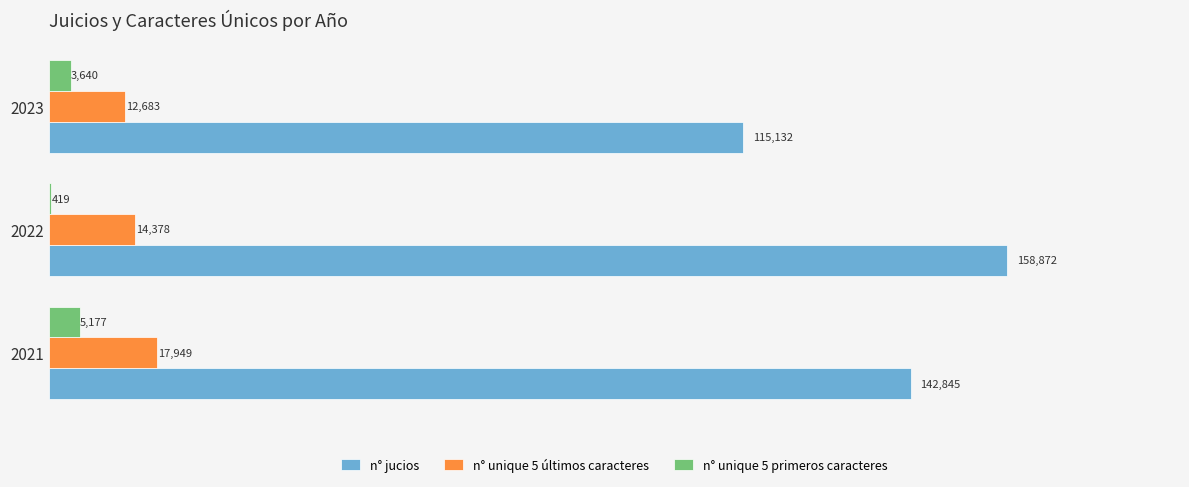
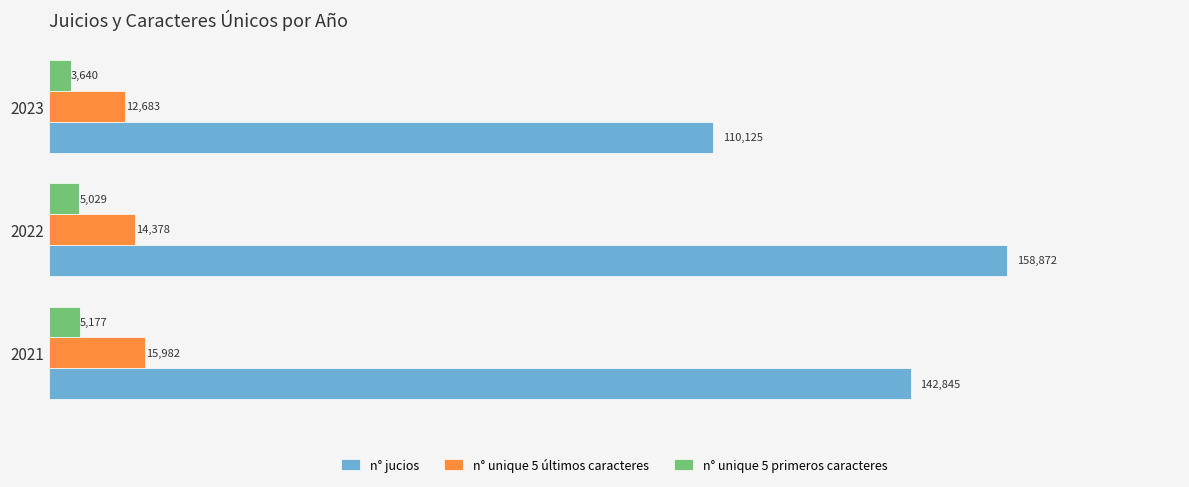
  {
    "n° jucios": {
-     "2023": "115,132",
+     "2023": "110,125",
      "2022": "158,872",
      "2021": "142,845"
    },
    "n° unique 5 últimos caracteres": {
      "2023": "12,683",
      "2022": "14,378",
-     "2021": "17,949"
+     "2021": "15,982"
    },
    "n° unique 5 primeros caracteres": {
      "2023": "3,640",
-     "2022": "419",
+     "2022": "5,029",
      "2021": "5,177"
    }
  }
